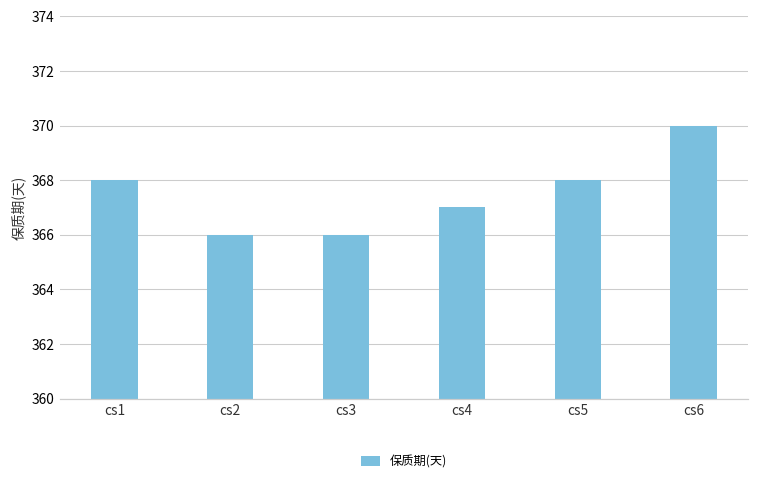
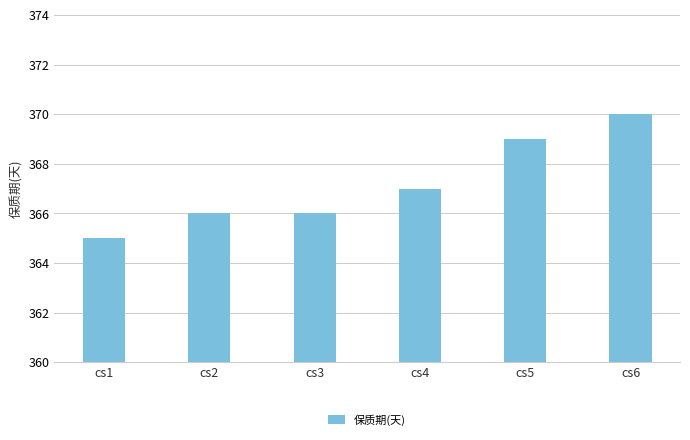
  {
-   "cs1": 368,
+   "cs1": 365,
    "cs2": 366,
    "cs3": 366,
    "cs4": 367,
-   "cs5": 368,
+   "cs5": 369,
    "cs6": 370
  }
